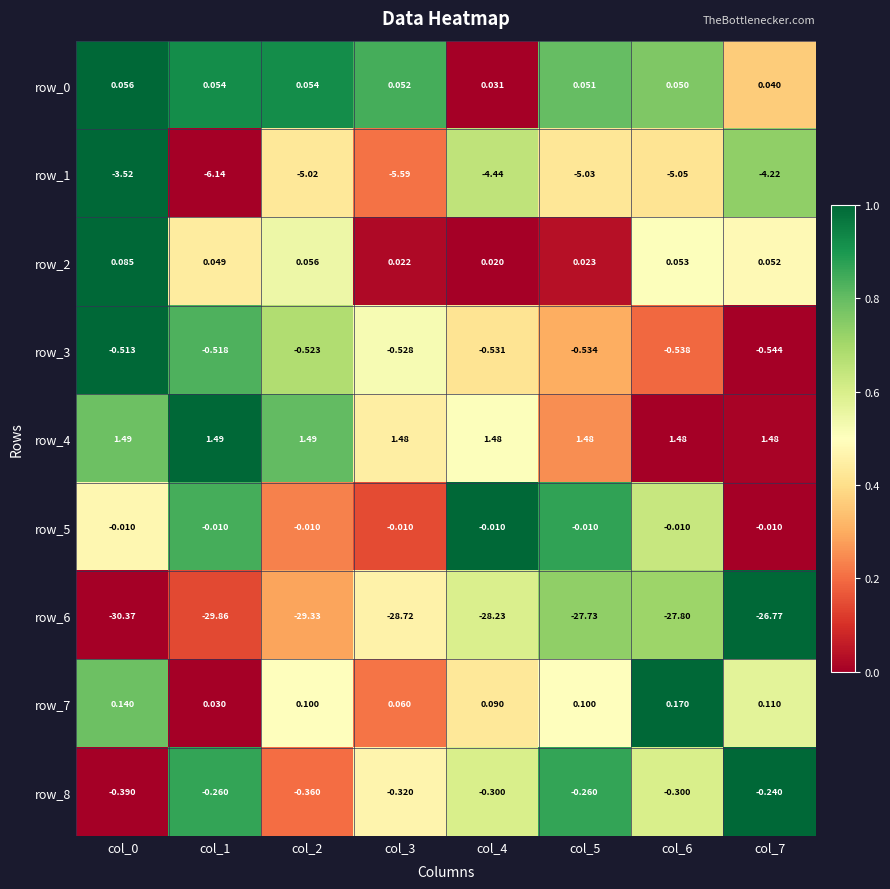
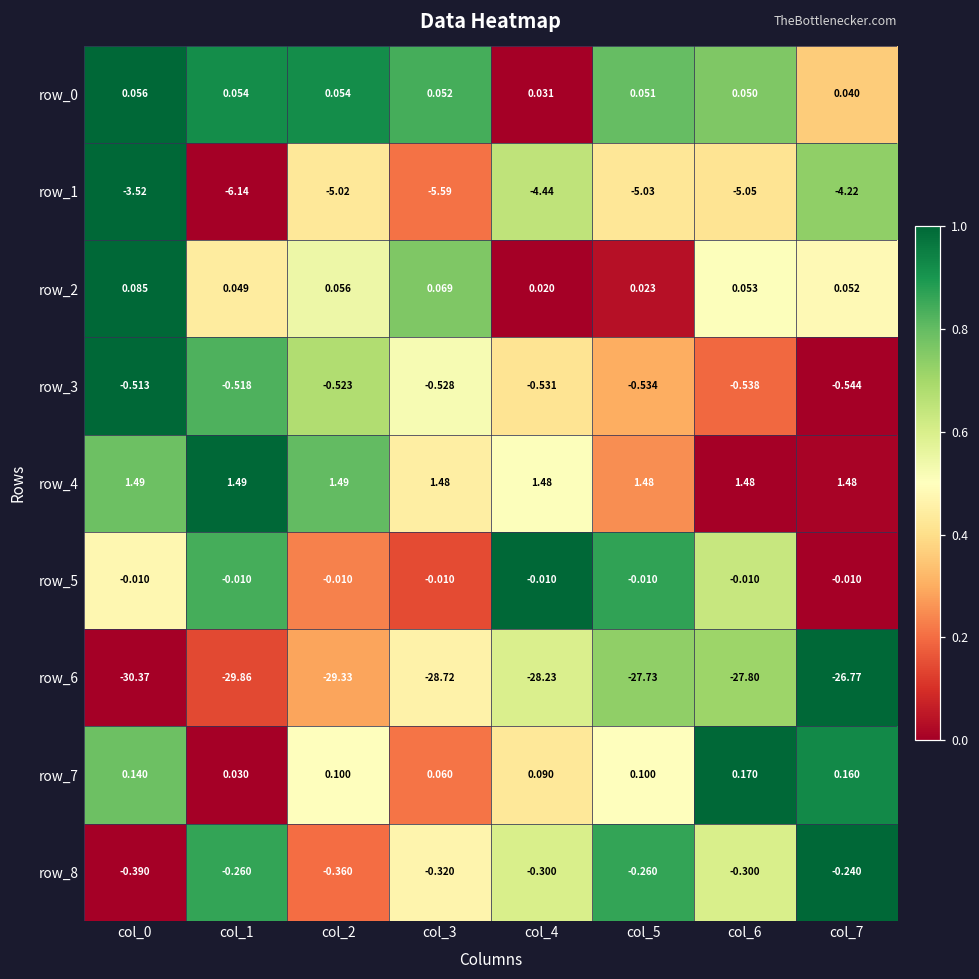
  {
    "row_0": {
      "col_0": 0.056,
      "col_1": 0.054,
      "col_2": 0.054,
      "col_3": 0.052,
      "col_4": 0.031,
      "col_5": 0.051,
      "col_6": 0.050,
      "col_7": 0.040
    },
    "row_1": {
      "col_0": -3.52,
      "col_1": -6.14,
      "col_2": -5.02,
      "col_3": -5.59,
      "col_4": -4.44,
      "col_5": -5.03,
      "col_6": -5.05,
      "col_7": -4.22
    },
    "row_2": {
      "col_0": 0.085,
      "col_1": 0.049,
      "col_2": 0.056,
-     "col_3": 0.022,
+     "col_3": 0.069,
      "col_4": 0.020,
      "col_5": 0.023,
      "col_6": 0.053,
      "col_7": 0.052
    },
    "row_3": {
      "col_0": -0.513,
      "col_1": -0.518,
      "col_2": -0.523,
      "col_3": -0.528,
      "col_4": -0.531,
      "col_5": -0.534,
      "col_6": -0.538,
      "col_7": -0.544
    },
    "row_4": {
      "col_0": 1.49,
      "col_1": 1.49,
      "col_2": 1.49,
      "col_3": 1.48,
      "col_4": 1.48,
      "col_5": 1.48,
      "col_6": 1.48,
      "col_7": 1.48
    },
    "row_5": {
      "col_0": -0.010,
      "col_1": -0.010,
      "col_2": -0.010,
      "col_3": -0.010,
      "col_4": -0.010,
      "col_5": -0.010,
      "col_6": -0.010,
      "col_7": -0.010
    },
    "row_6": {
      "col_0": -30.37,
      "col_1": -29.86,
      "col_2": -29.33,
      "col_3": -28.72,
      "col_4": -28.23,
      "col_5": -27.73,
      "col_6": -27.80,
      "col_7": -26.77
    },
    "row_7": {
      "col_0": 0.140,
      "col_1": 0.030,
      "col_2": 0.100,
      "col_3": 0.060,
      "col_4": 0.090,
      "col_5": 0.100,
      "col_6": 0.170,
-     "col_7": 0.110
+     "col_7": 0.160
    },
    "row_8": {
      "col_0": -0.390,
      "col_1": -0.260,
      "col_2": -0.360,
      "col_3": -0.320,
      "col_4": -0.300,
      "col_5": -0.260,
      "col_6": -0.300,
      "col_7": -0.240
    }
  }
